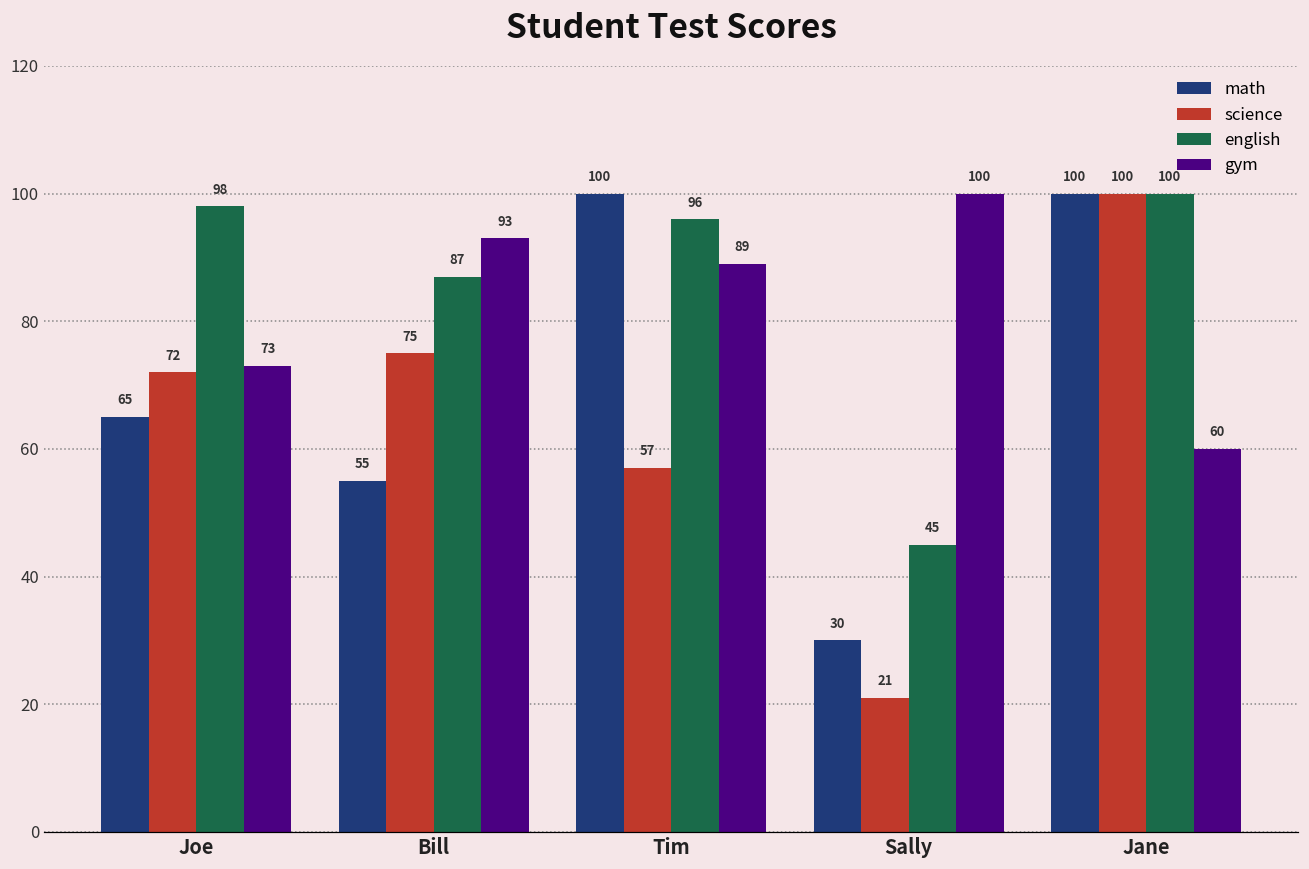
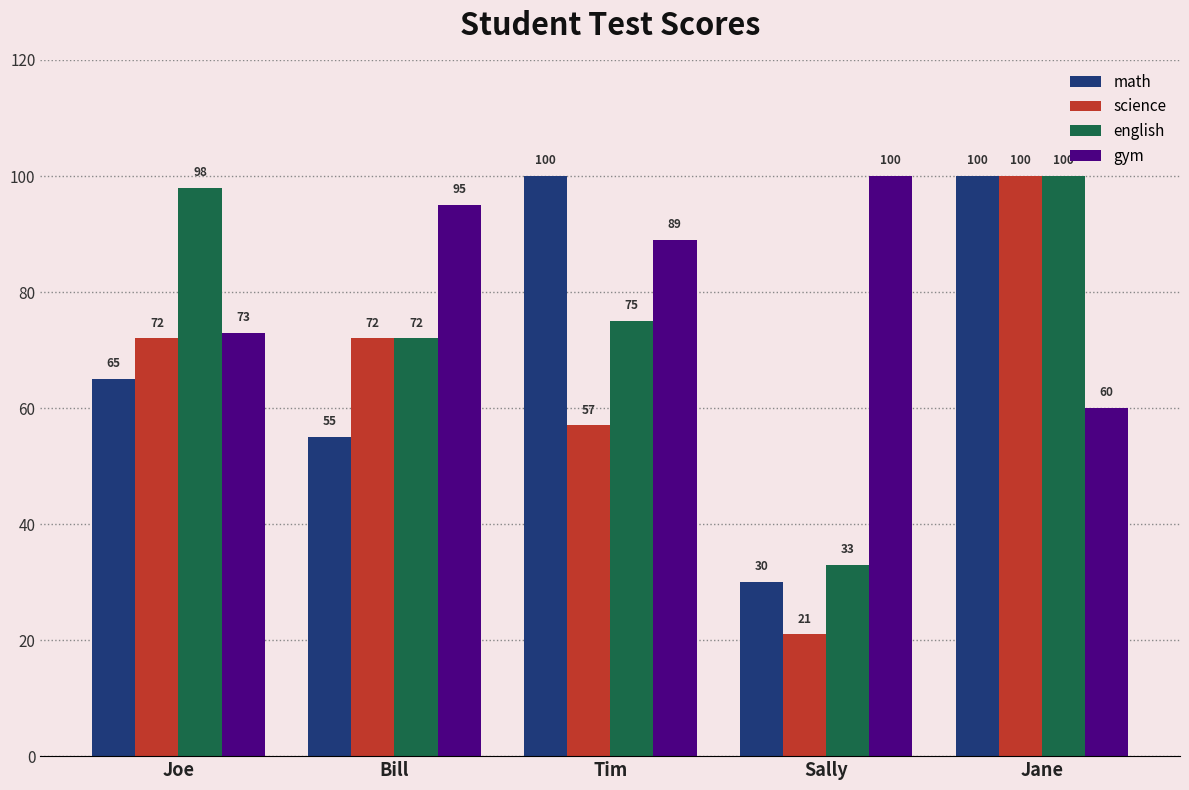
  {
    "math": {
      "Joe": 65,
      "Bill": 55,
      "Tim": 100,
      "Sally": 30,
      "Jane": 100
    },
    "science": {
      "Joe": 72,
-     "Bill": 75,
+     "Bill": 72,
      "Tim": 57,
      "Sally": 21,
      "Jane": 100
    },
    "english": {
      "Joe": 98,
-     "Bill": 87,
-     "Tim": 96,
-     "Sally": 45,
+     "Bill": 72,
+     "Tim": 75,
+     "Sally": 33,
      "Jane": 100
    },
    "gym": {
      "Joe": 73,
-     "Bill": 93,
+     "Bill": 95,
      "Tim": 89,
      "Sally": 100,
      "Jane": 60
    }
  }
